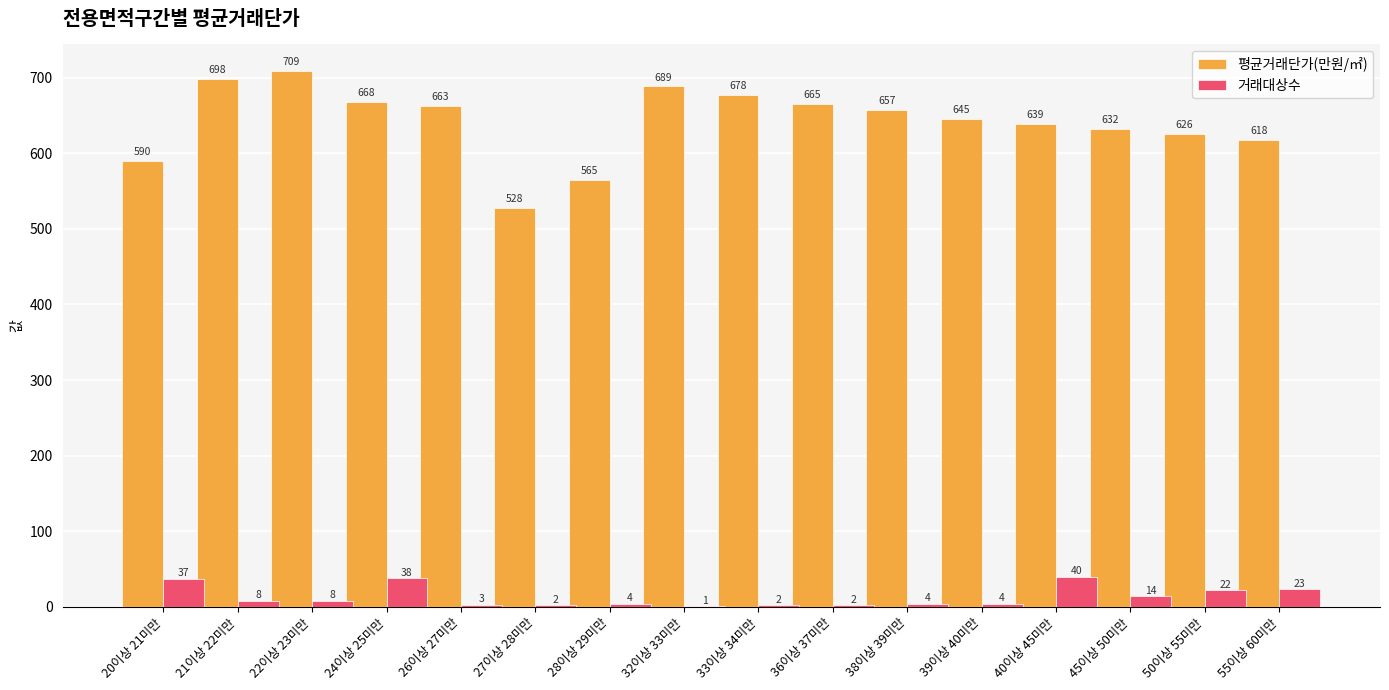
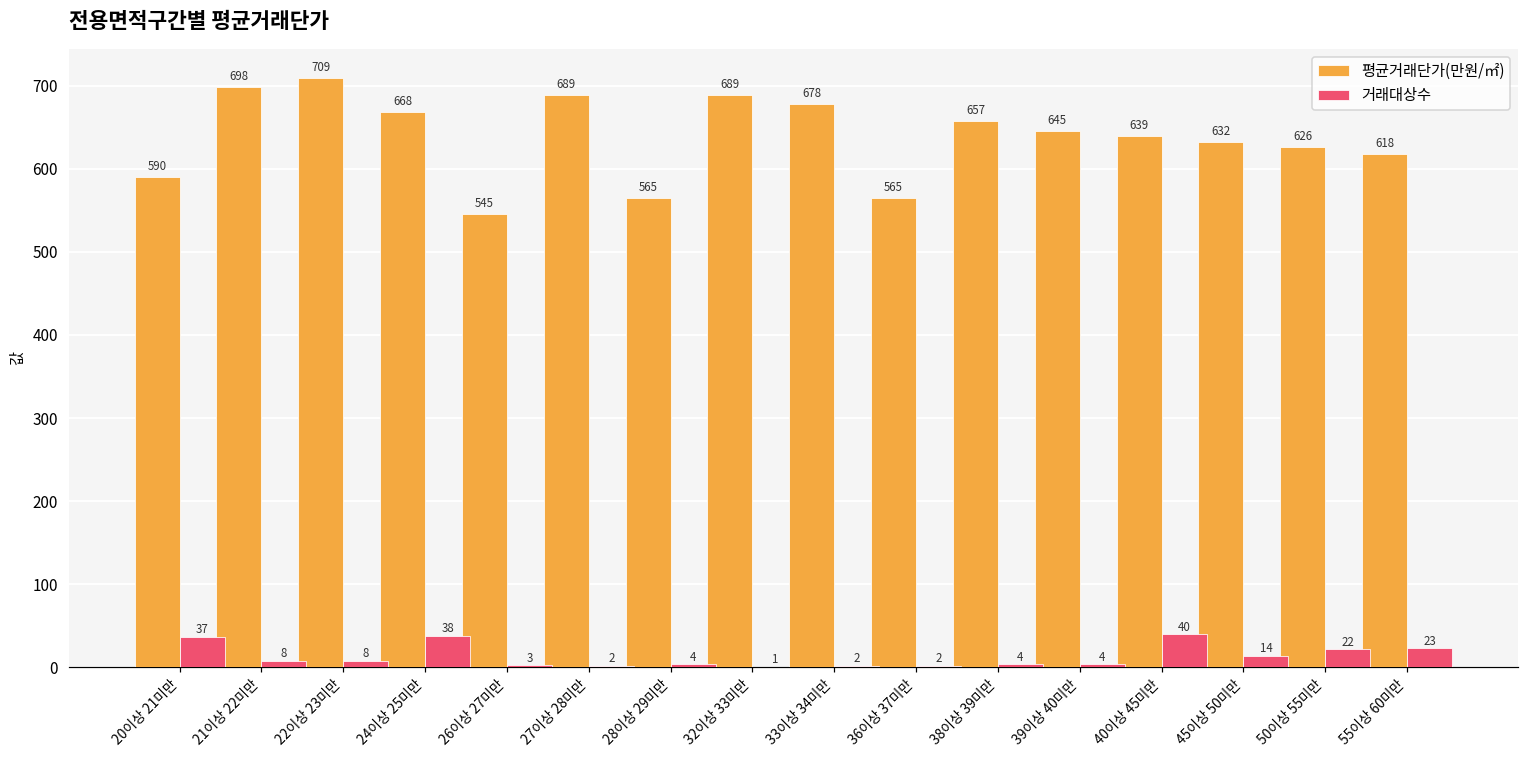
  {
    "평균거래단가(만원/㎡)": {
      "20이상 21미만": 590,
      "21이상 22미만": 698,
      "22이상 23미만": 709,
      "24이상 25미만": 668,
-     "26이상 27미만": 663,
-     "27이상 28미만": 528,
+     "26이상 27미만": 545,
+     "27이상 28미만": 689,
      "28이상 29미만": 565,
      "32이상 33미만": 689,
      "33이상 34미만": 678,
-     "36이상 37미만": 665,
+     "36이상 37미만": 565,
      "38이상 39미만": 657,
      "39이상 40미만": 645,
      "40이상 45미만": 639,
      "45이상 50미만": 632,
      "50이상 55미만": 626,
      "55이상 60미만": 618
    },
    "거래대상수": {
      "20이상 21미만": 37,
      "21이상 22미만": 8,
      "22이상 23미만": 8,
      "24이상 25미만": 38,
      "26이상 27미만": 3,
      "27이상 28미만": 2,
      "28이상 29미만": 4,
      "32이상 33미만": 1,
      "33이상 34미만": 2,
      "36이상 37미만": 2,
      "38이상 39미만": 4,
      "39이상 40미만": 4,
      "40이상 45미만": 40,
      "45이상 50미만": 14,
      "50이상 55미만": 22,
      "55이상 60미만": 23
    }
  }
